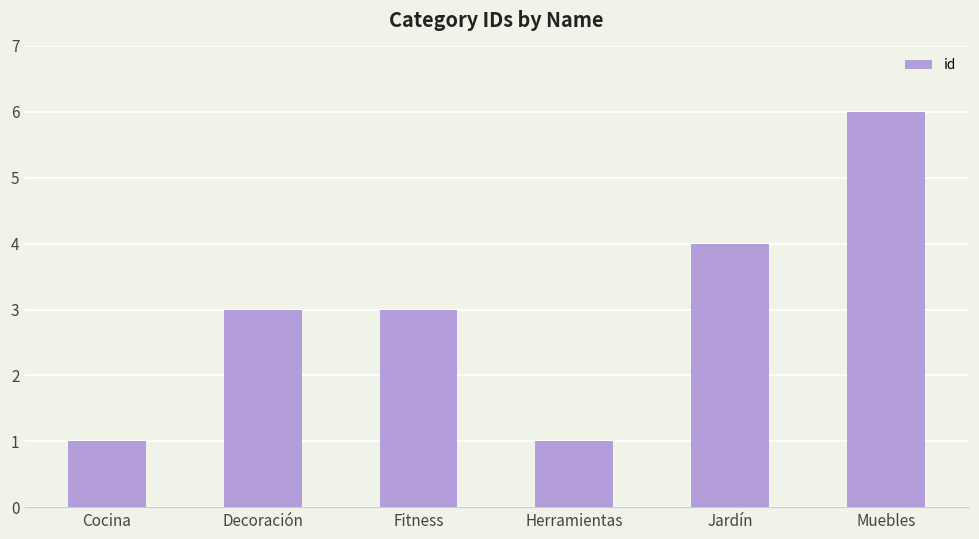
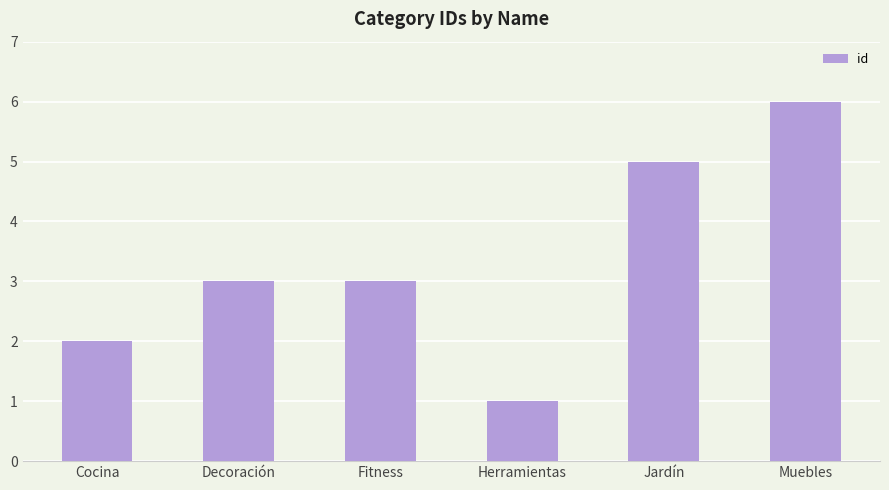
  {
-   "Cocina": 1,
+   "Cocina": 2,
    "Decoración": 3,
    "Fitness": 3,
    "Herramientas": 1,
-   "Jardín": 4,
+   "Jardín": 5,
    "Muebles": 6
  }
